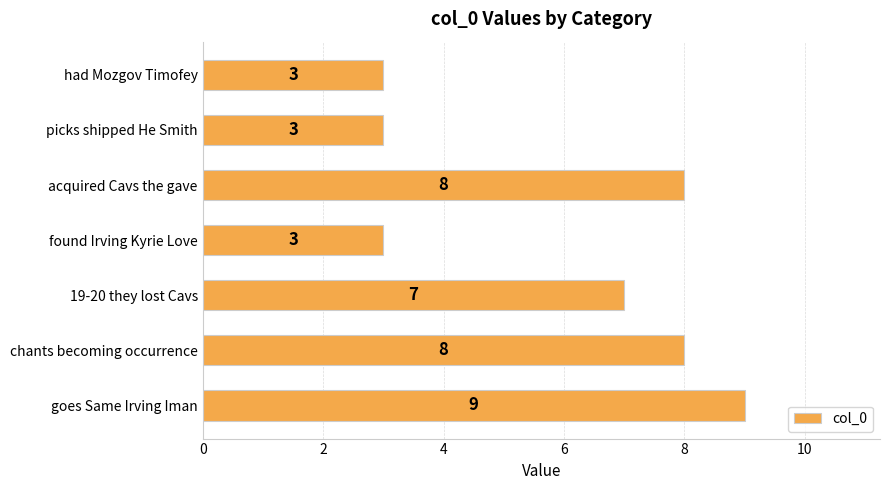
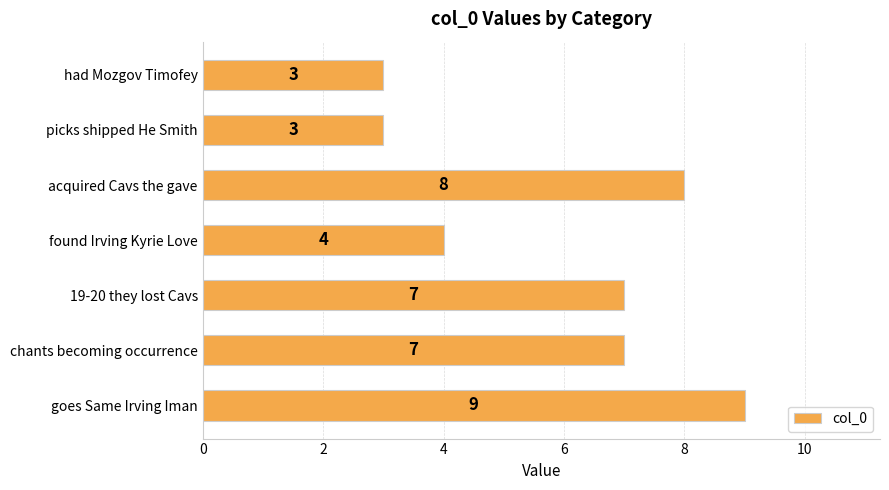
  {
    "had Mozgov Timofey": 3,
    "picks shipped He Smith": 3,
    "acquired Cavs the gave": 8,
-   "found Irving Kyrie Love": 3,
+   "found Irving Kyrie Love": 4,
    "19-20 they lost Cavs": 7,
-   "chants becoming occurrence": 8,
+   "chants becoming occurrence": 7,
    "goes Same Irving Iman": 9
  }
